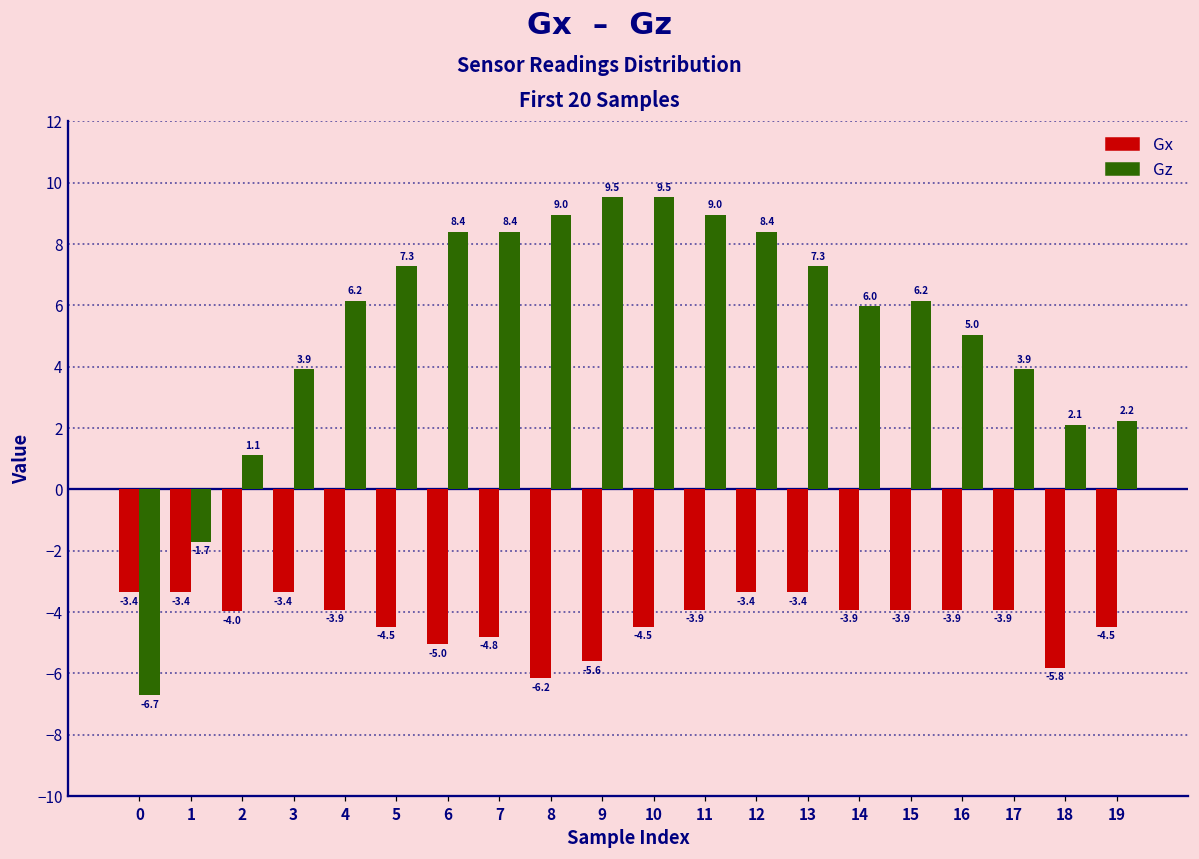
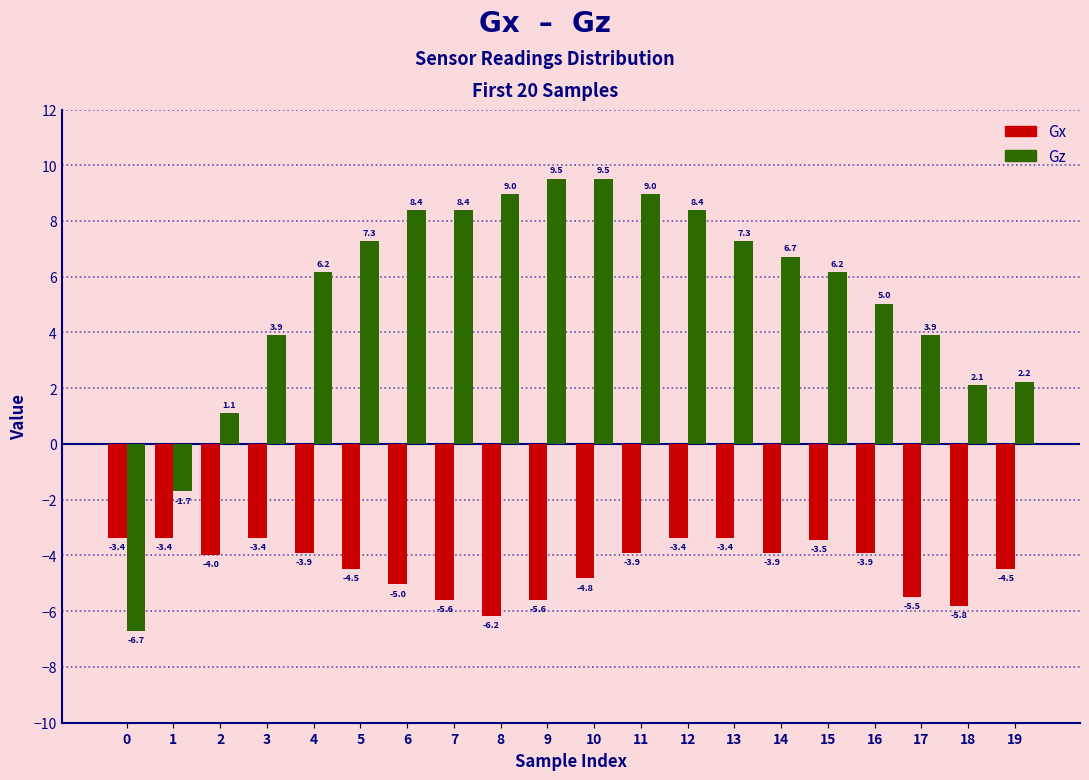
  {
    "Gx": {
      "0": -3.4,
      "1": -3.4,
      "2": -4.0,
      "3": -3.4,
      "4": -3.9,
      "5": -4.5,
      "6": -5.0,
-     "7": -4.8,
+     "7": -5.6,
      "8": -6.2,
      "9": -5.6,
-     "10": -4.5,
+     "10": -4.8,
      "11": -3.9,
      "12": -3.4,
      "13": -3.4,
      "14": -3.9,
-     "15": -3.9,
+     "15": -3.5,
      "16": -3.9,
-     "17": -3.9,
+     "17": -5.5,
      "18": -5.8,
      "19": -4.5
    },
    "Gz": {
      "0": -6.7,
      "1": -1.7,
      "2": 1.1,
      "3": 3.9,
      "4": 6.2,
      "5": 7.3,
      "6": 8.4,
      "7": 8.4,
      "8": 9.0,
      "9": 9.5,
      "10": 9.5,
      "11": 9.0,
      "12": 8.4,
      "13": 7.3,
-     "14": 6.0,
+     "14": 6.7,
      "15": 6.2,
      "16": 5.0,
      "17": 3.9,
      "18": 2.1,
      "19": 2.2
    }
  }
